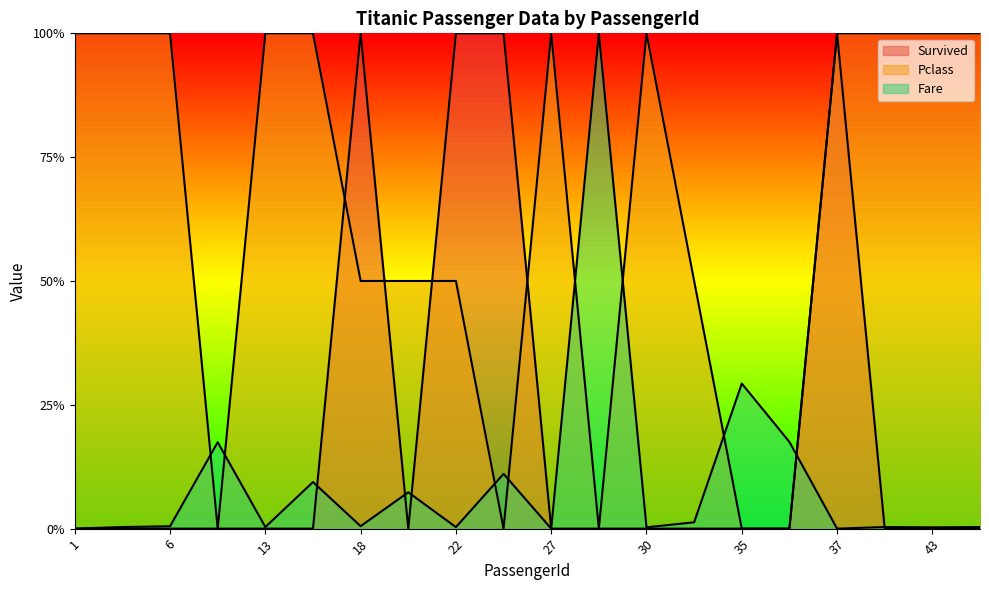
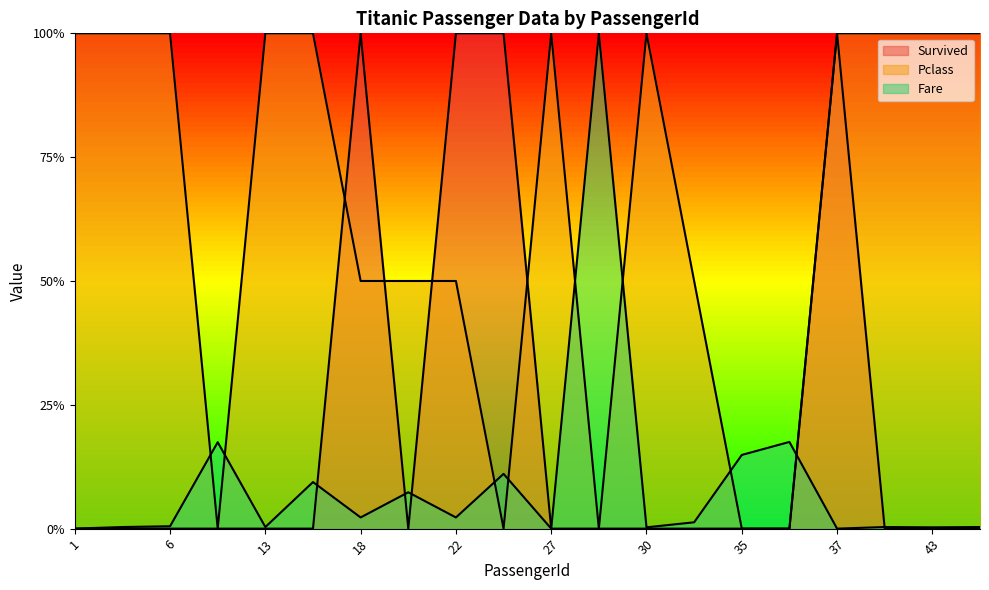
  {
    "Survived": {
      "18": "100%",
      "22": "100%"
    },
    "Pclass": {
      "1": "100%",
      "6": "100%",
      "13": "100%",
      "18": "50%",
      "22": "50%",
      "27": "100%",
      "30": "100%",
      "43": "100%"
    },
    "Fare": {
-     "18": "0%",
-     "22": "0%",
-     "35": "29%",
+     "18": "2%",
+     "22": "2%",
+     "35": "15%",
      "37": "0%"
    }
  }
